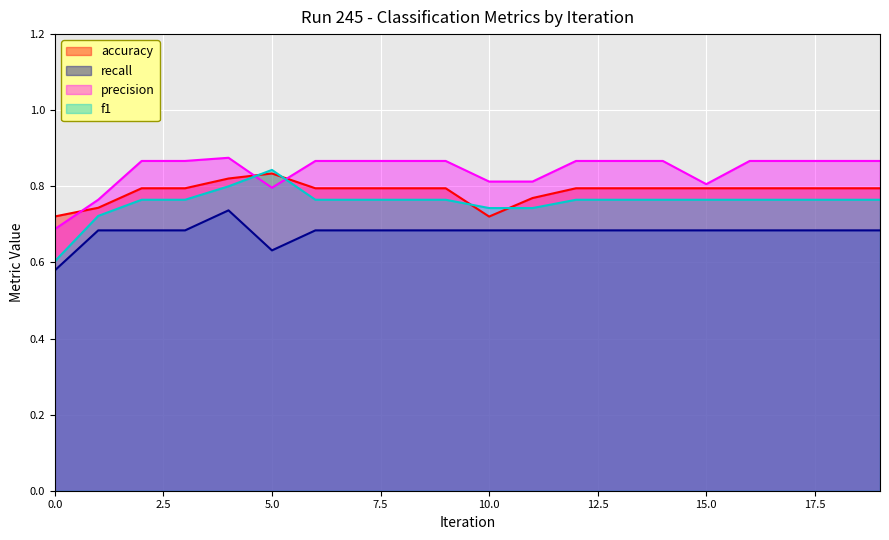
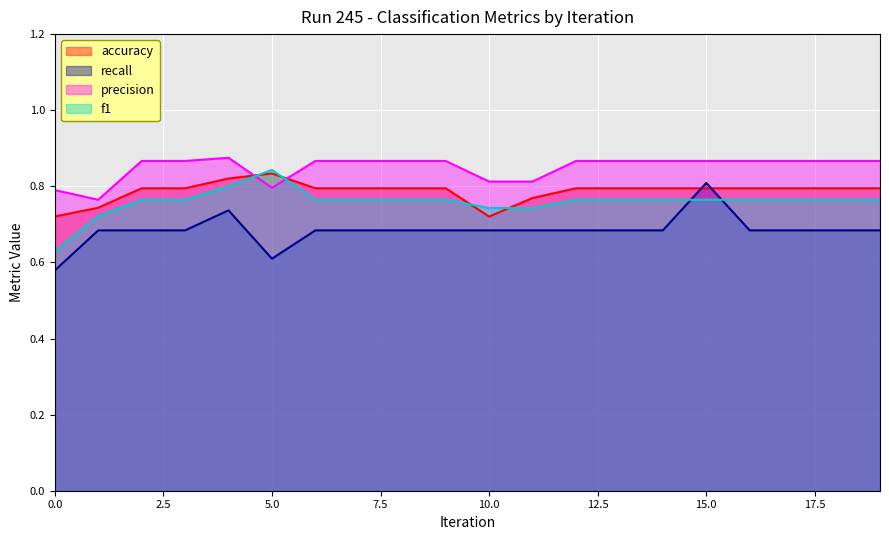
  {
    "accuracy": {
      "0.0": 0.72,
      "5.0": 0.83,
      "10.0": 0.72,
      "15.0": 0.79
    },
    "recall": {
      "0.0": 0.58,
-     "5.0": 0.63,
+     "5.0": 0.61,
      "10.0": 0.68,
-     "15.0": 0.68
+     "15.0": 0.81
    },
    "precision": {
-     "0.0": 0.69,
+     "0.0": 0.79,
      "5.0": 0.80,
      "10.0": 0.81,
-     "15.0": 0.81
+     "15.0": 0.87
    },
    "f1": {
-     "0.0": 0.60,
+     "0.0": 0.63,
      "5.0": 0.84,
      "10.0": 0.74,
      "15.0": 0.76
    }
  }
